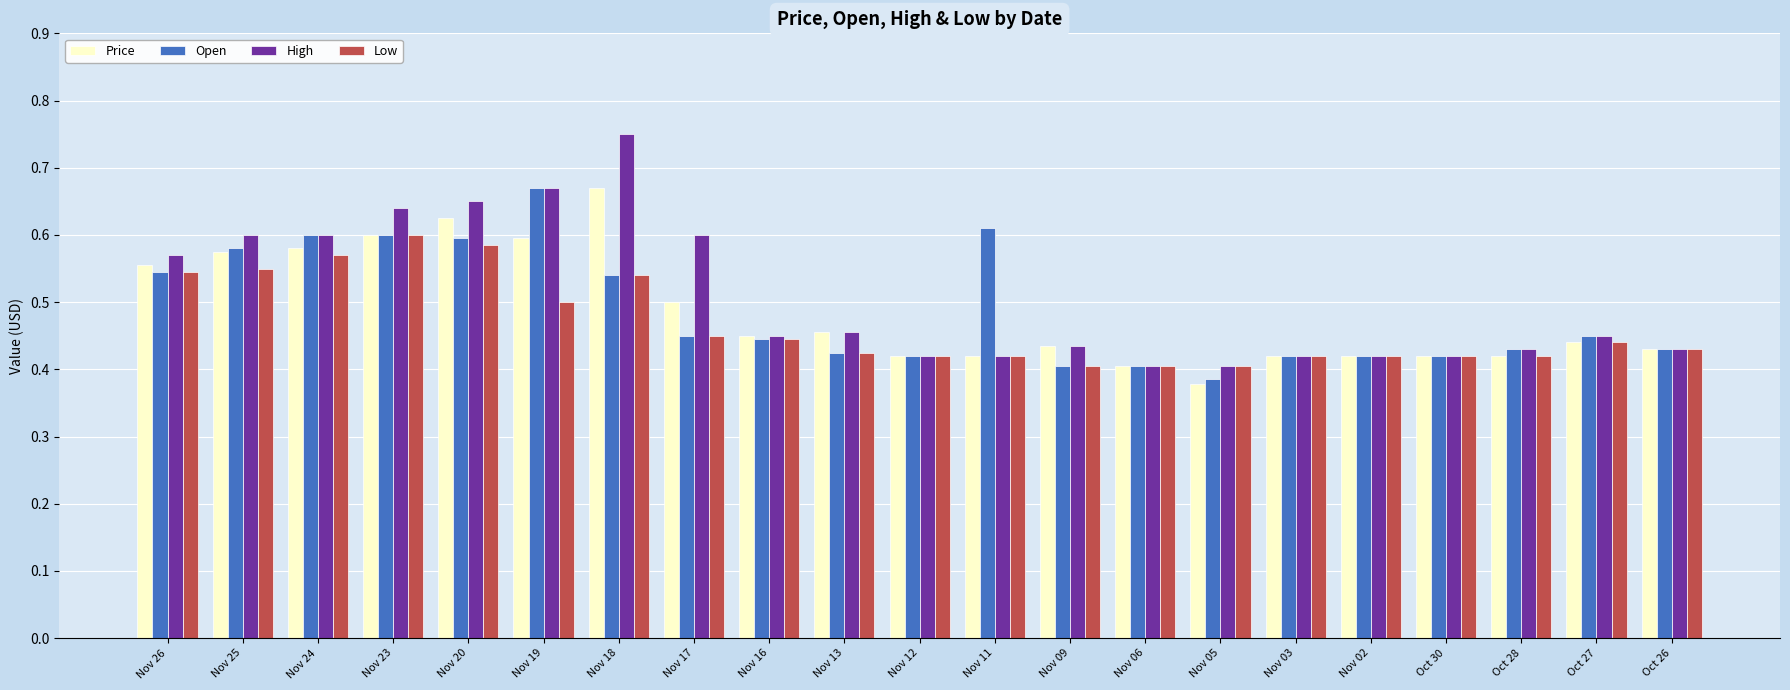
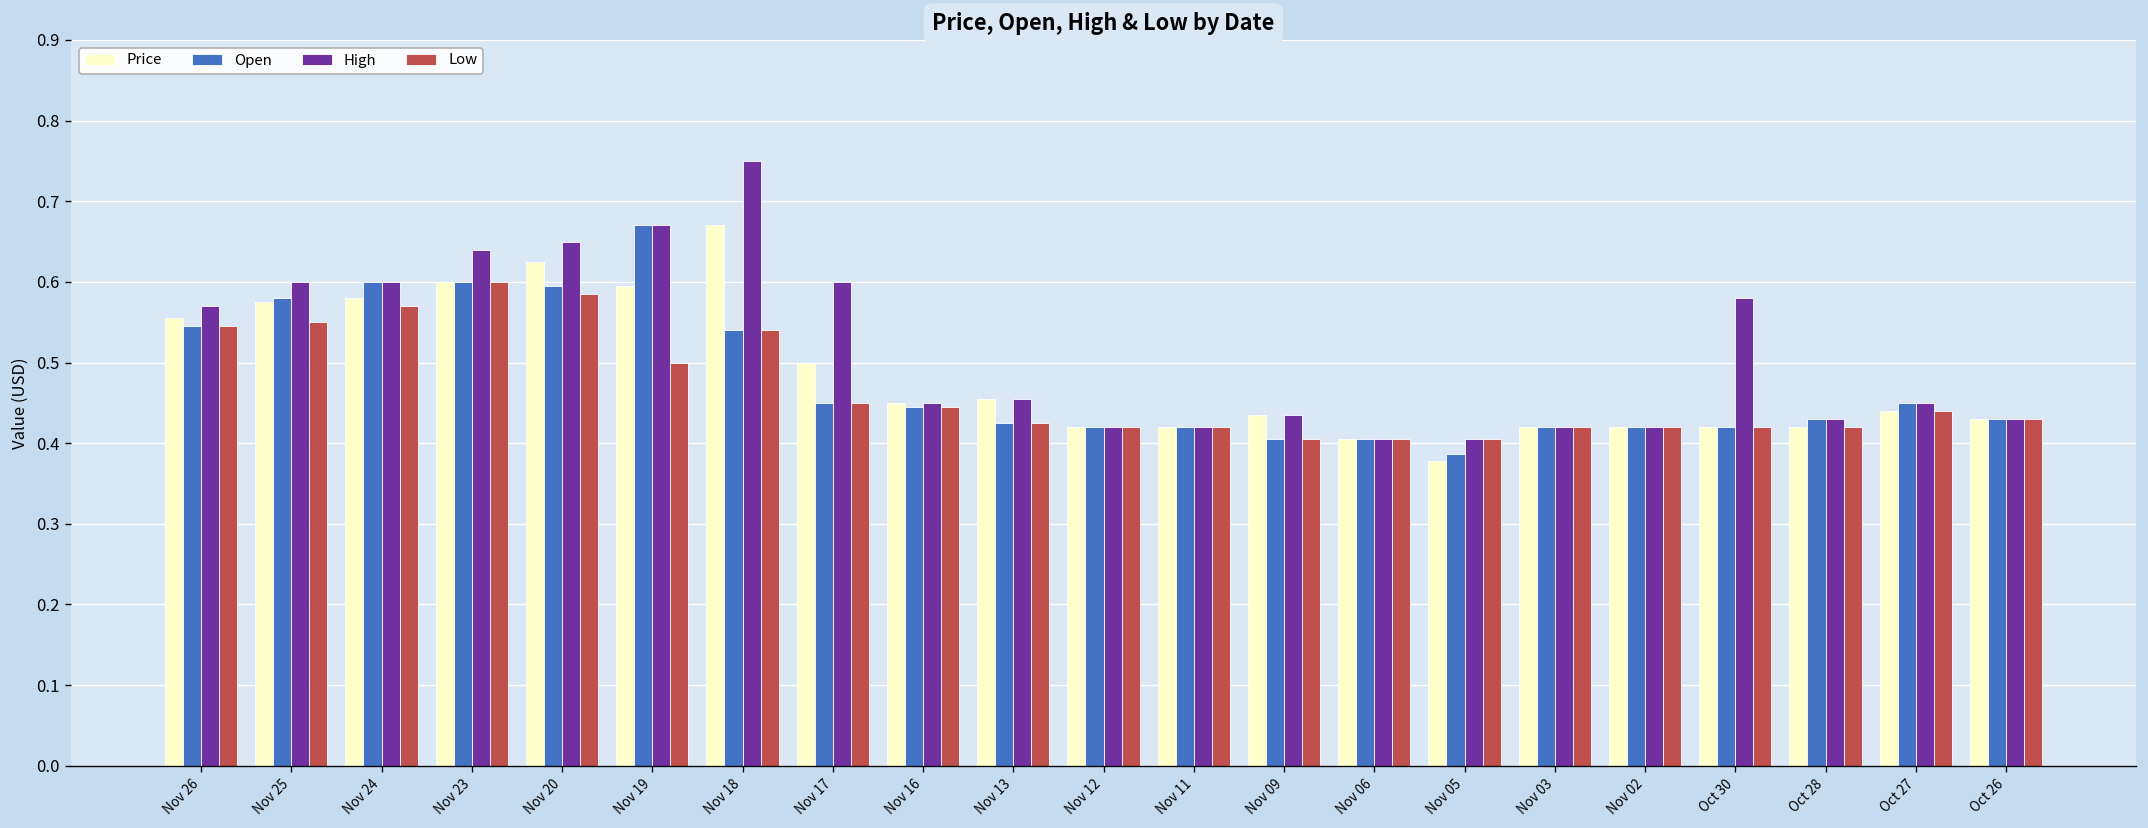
  {
    "Price": {
      "Nov 26": 0.56,
      "Nov 25": 0.58,
      "Nov 24": 0.58,
      "Nov 23": 0.60,
      "Nov 20": 0.63,
      "Nov 19": 0.60,
      "Nov 18": 0.67,
      "Nov 17": 0.50,
      "Nov 16": 0.45,
      "Nov 13": 0.46,
      "Nov 12": 0.42,
      "Nov 11": 0.42,
      "Nov 09": 0.44,
      "Nov 06": 0.41,
      "Nov 05": 0.38,
      "Nov 03": 0.42,
      "Nov 02": 0.42,
      "Oct 30": 0.42,
      "Oct 28": 0.42,
      "Oct 27": 0.44,
      "Oct 26": 0.43
    },
    "Open": {
      "Nov 26": 0.55,
      "Nov 25": 0.58,
      "Nov 24": 0.60,
      "Nov 23": 0.60,
      "Nov 20": 0.60,
      "Nov 19": 0.67,
      "Nov 18": 0.54,
      "Nov 17": 0.45,
      "Nov 16": 0.45,
      "Nov 13": 0.43,
      "Nov 12": 0.42,
-     "Nov 11": 0.61,
+     "Nov 11": 0.42,
      "Nov 09": 0.41,
      "Nov 06": 0.41,
      "Nov 05": 0.39,
      "Nov 03": 0.42,
      "Nov 02": 0.42,
      "Oct 30": 0.42,
      "Oct 28": 0.43,
      "Oct 27": 0.45,
      "Oct 26": 0.43
    },
    "High": {
      "Nov 26": 0.57,
      "Nov 25": 0.60,
      "Nov 24": 0.60,
      "Nov 23": 0.64,
      "Nov 20": 0.65,
      "Nov 19": 0.67,
      "Nov 18": 0.75,
      "Nov 17": 0.60,
      "Nov 16": 0.45,
      "Nov 13": 0.46,
      "Nov 12": 0.42,
      "Nov 11": 0.42,
      "Nov 09": 0.44,
      "Nov 06": 0.41,
      "Nov 05": 0.41,
      "Nov 03": 0.42,
      "Nov 02": 0.42,
-     "Oct 30": 0.42,
+     "Oct 30": 0.58,
      "Oct 28": 0.43,
      "Oct 27": 0.45,
      "Oct 26": 0.43
    },
    "Low": {
      "Nov 26": 0.55,
      "Nov 25": 0.55,
      "Nov 24": 0.57,
      "Nov 23": 0.60,
      "Nov 20": 0.59,
      "Nov 19": 0.50,
      "Nov 18": 0.54,
      "Nov 17": 0.45,
      "Nov 16": 0.45,
      "Nov 13": 0.43,
      "Nov 12": 0.42,
      "Nov 11": 0.42,
      "Nov 09": 0.41,
      "Nov 06": 0.41,
      "Nov 05": 0.41,
      "Nov 03": 0.42,
      "Nov 02": 0.42,
      "Oct 30": 0.42,
      "Oct 28": 0.42,
      "Oct 27": 0.44,
      "Oct 26": 0.43
    }
  }
